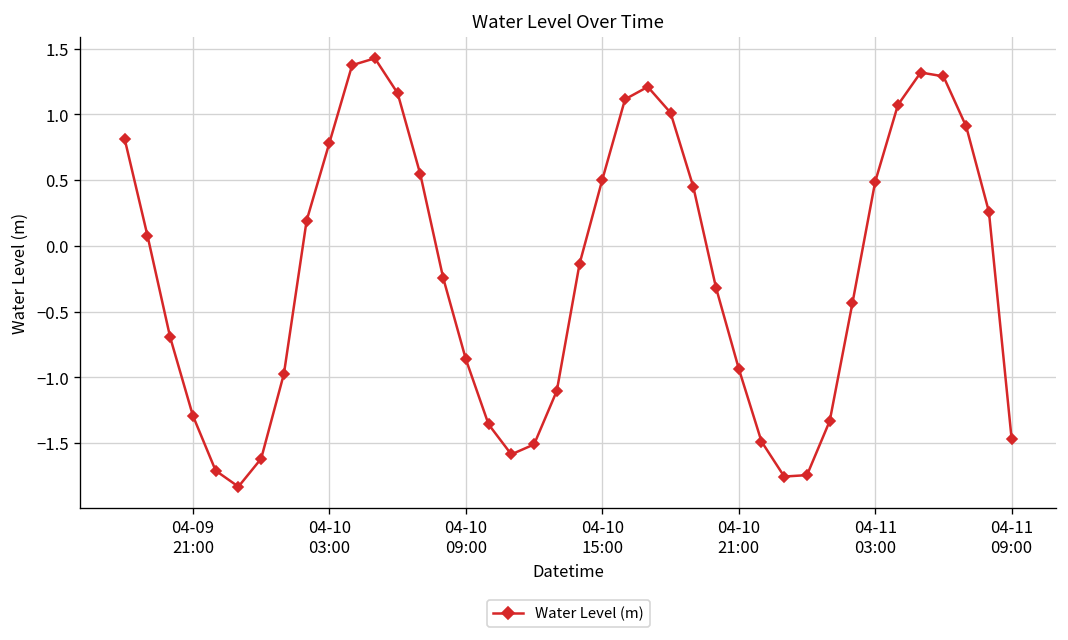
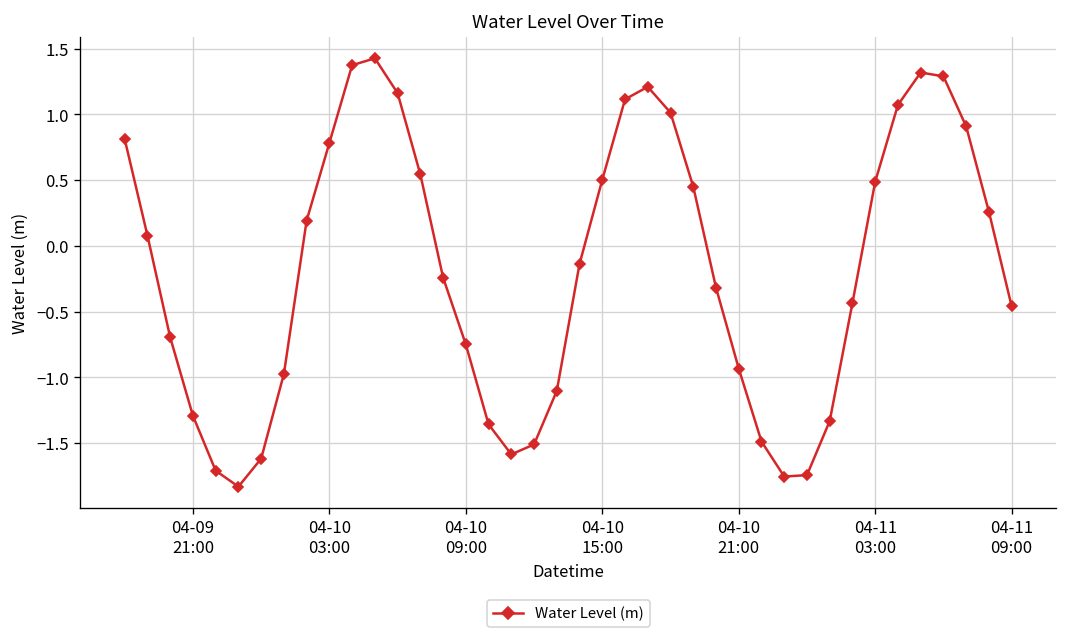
  {
    "04-09 21:00": -1.29,
    "04-10 03:00": 0.78,
-   "04-10 09:00": -0.86,
+   "04-10 09:00": -0.75,
    "04-10 15:00": 0.50,
    "04-10 21:00": -0.93,
    "04-11 03:00": 0.49,
-   "04-11 09:00": -1.47
+   "04-11 09:00": -0.46
  }
